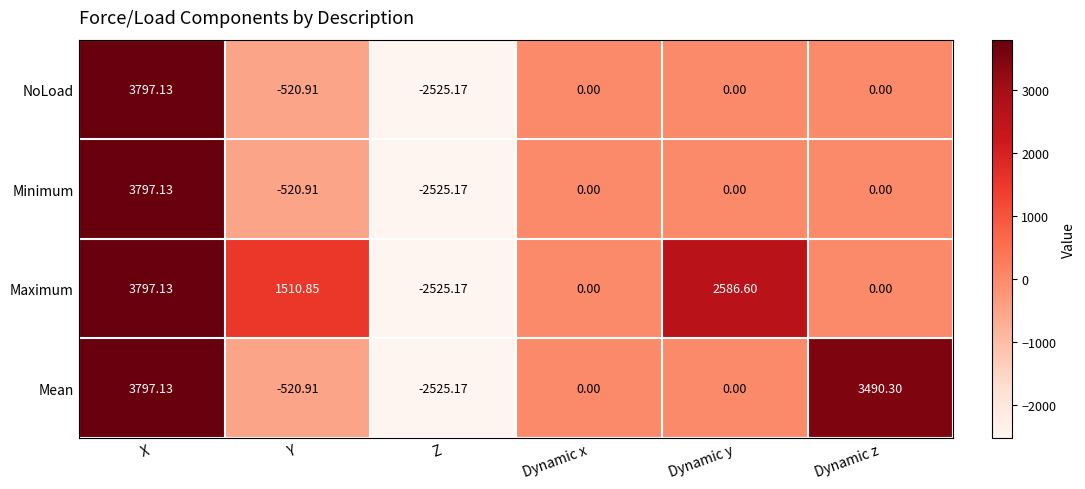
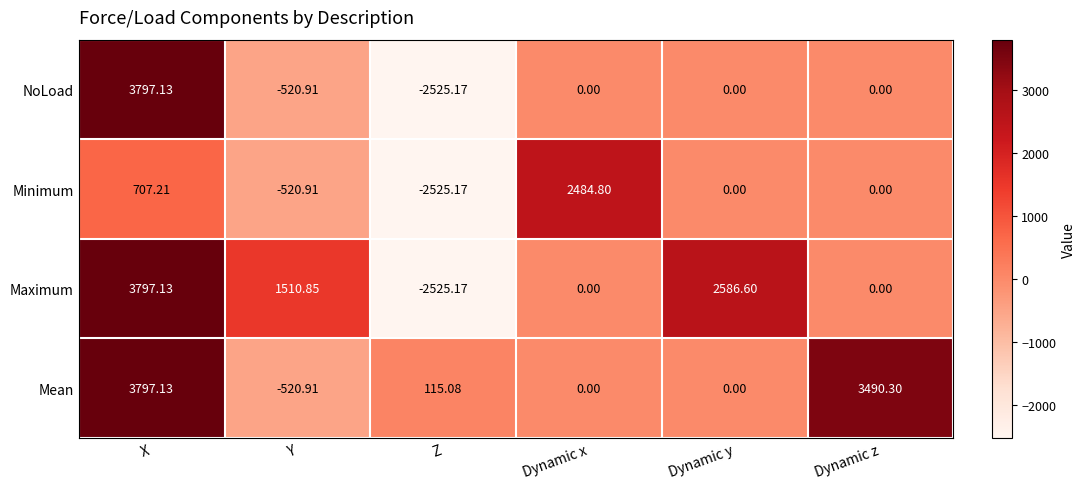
  {
    "NoLoad": {
      "X": 3797.13,
      "Y": -520.91,
      "Z": -2525.17,
      "Dynamic x": 0.00,
      "Dynamic y": 0.00,
      "Dynamic z": 0.00
    },
    "Minimum": {
-     "X": 3797.13,
+     "X": 707.21,
      "Y": -520.91,
      "Z": -2525.17,
-     "Dynamic x": 0.00,
+     "Dynamic x": 2484.80,
      "Dynamic y": 0.00,
      "Dynamic z": 0.00
    },
    "Maximum": {
      "X": 3797.13,
      "Y": 1510.85,
      "Z": -2525.17,
      "Dynamic x": 0.00,
      "Dynamic y": 2586.60,
      "Dynamic z": 0.00
    },
    "Mean": {
      "X": 3797.13,
      "Y": -520.91,
-     "Z": -2525.17,
+     "Z": 115.08,
      "Dynamic x": 0.00,
      "Dynamic y": 0.00,
      "Dynamic z": 3490.30
    }
  }
